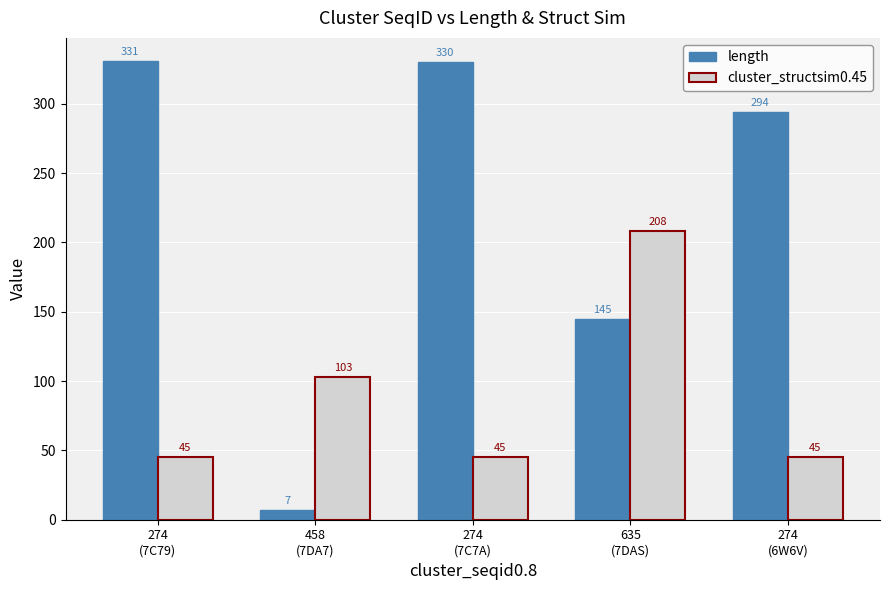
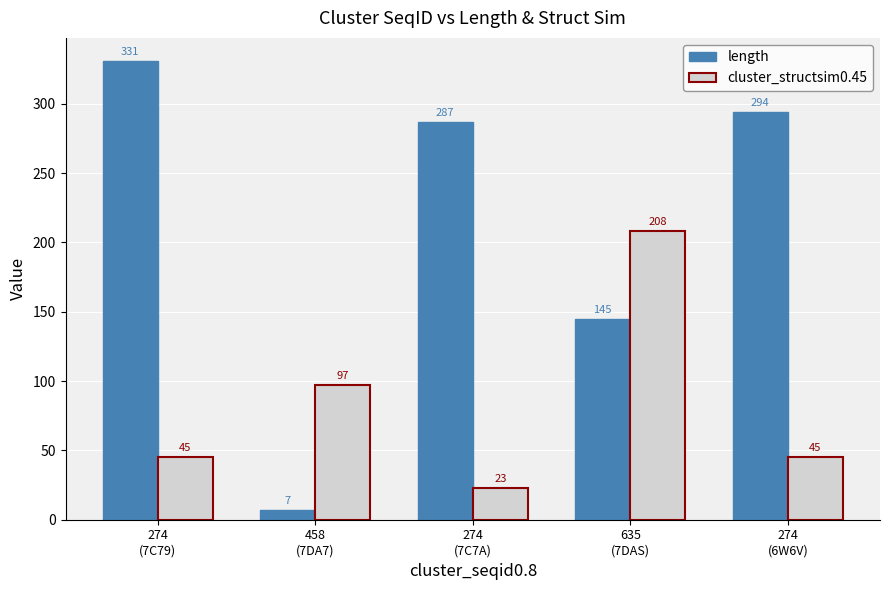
  {
    "length": {
      "274 (7C79)": 331,
      "458 (7DA7)": 7,
-     "274 (7C7A)": 330,
+     "274 (7C7A)": 287,
      "635 (7DAS)": 145,
      "274 (6W6V)": 294
    },
    "cluster_structsim0.45": {
      "274 (7C79)": 45,
-     "458 (7DA7)": 103,
-     "274 (7C7A)": 45,
+     "458 (7DA7)": 97,
+     "274 (7C7A)": 23,
      "635 (7DAS)": 208,
      "274 (6W6V)": 45
    }
  }
